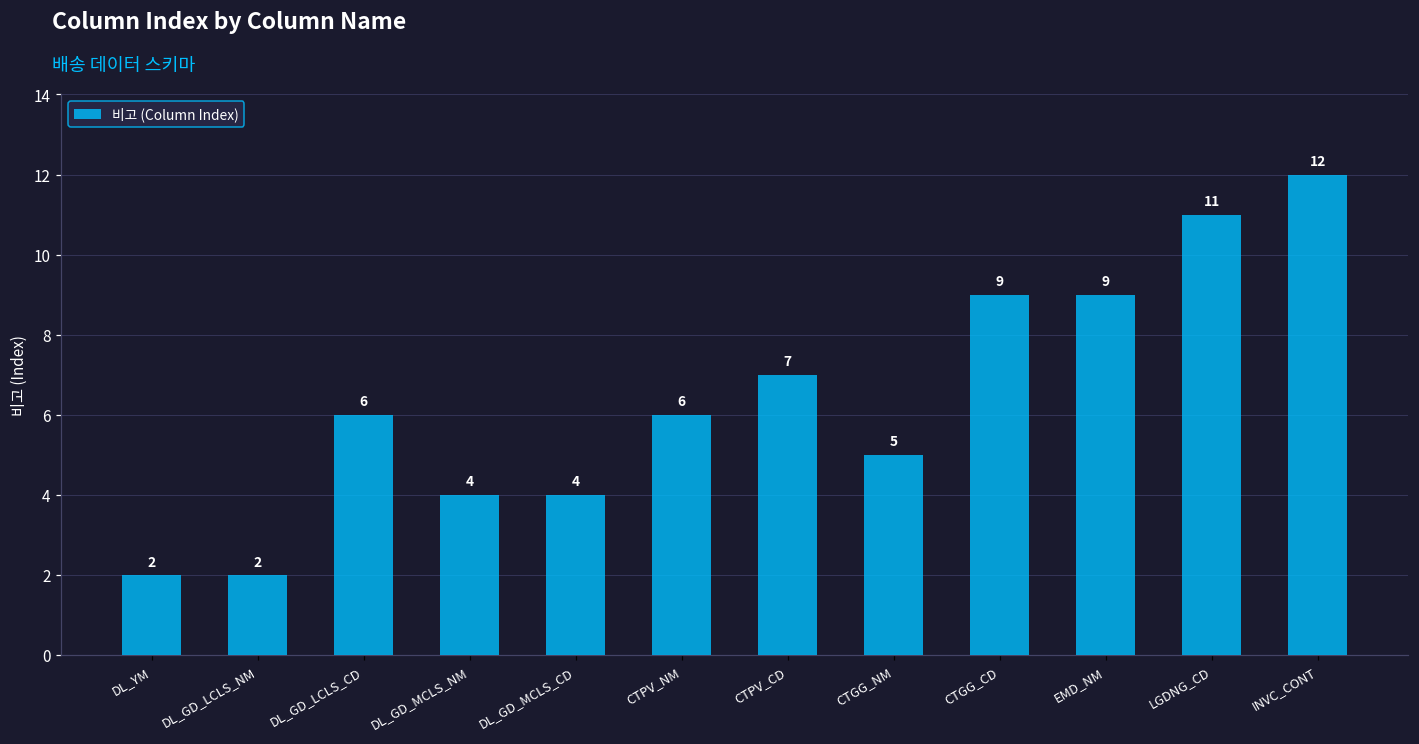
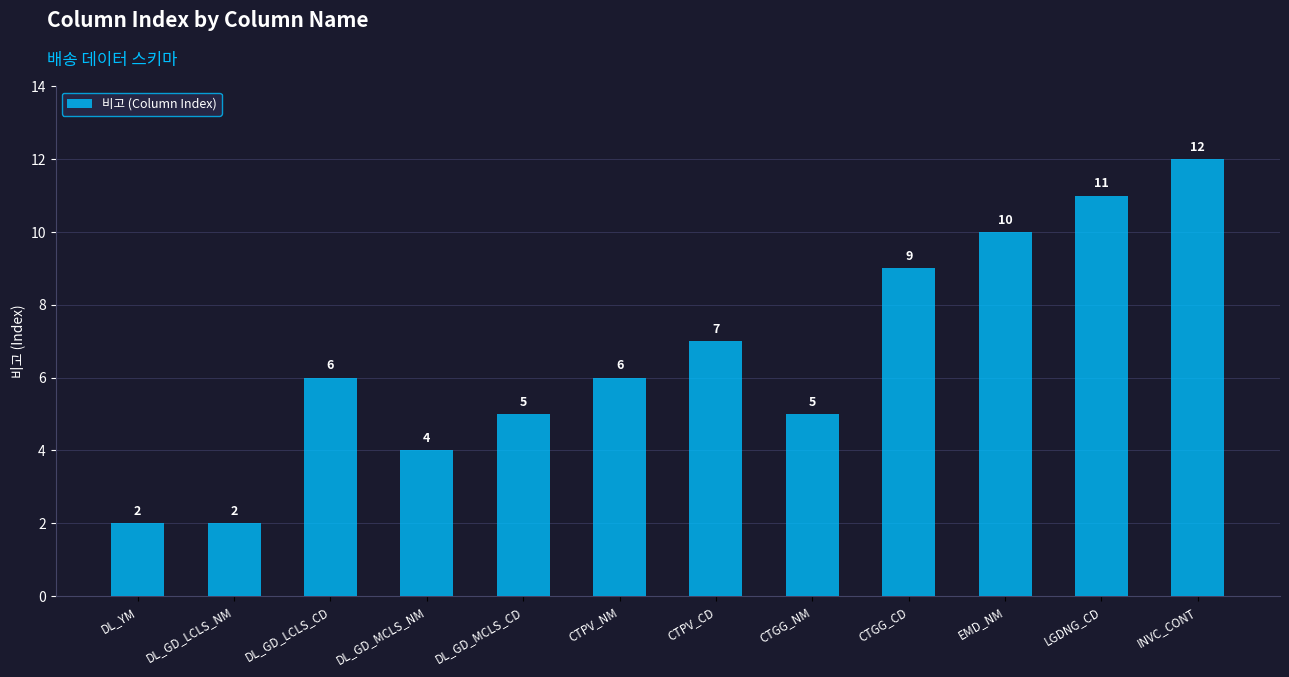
  {
    "DL_YM": 2,
    "DL_GD_LCLS_NM": 2,
    "DL_GD_LCLS_CD": 6,
    "DL_GD_MCLS_NM": 4,
-   "DL_GD_MCLS_CD": 4,
+   "DL_GD_MCLS_CD": 5,
    "CTPV_NM": 6,
    "CTPV_CD": 7,
    "CTGG_NM": 5,
    "CTGG_CD": 9,
-   "EMD_NM": 9,
+   "EMD_NM": 10,
    "LGDNG_CD": 11,
    "INVC_CONT": 12
  }
